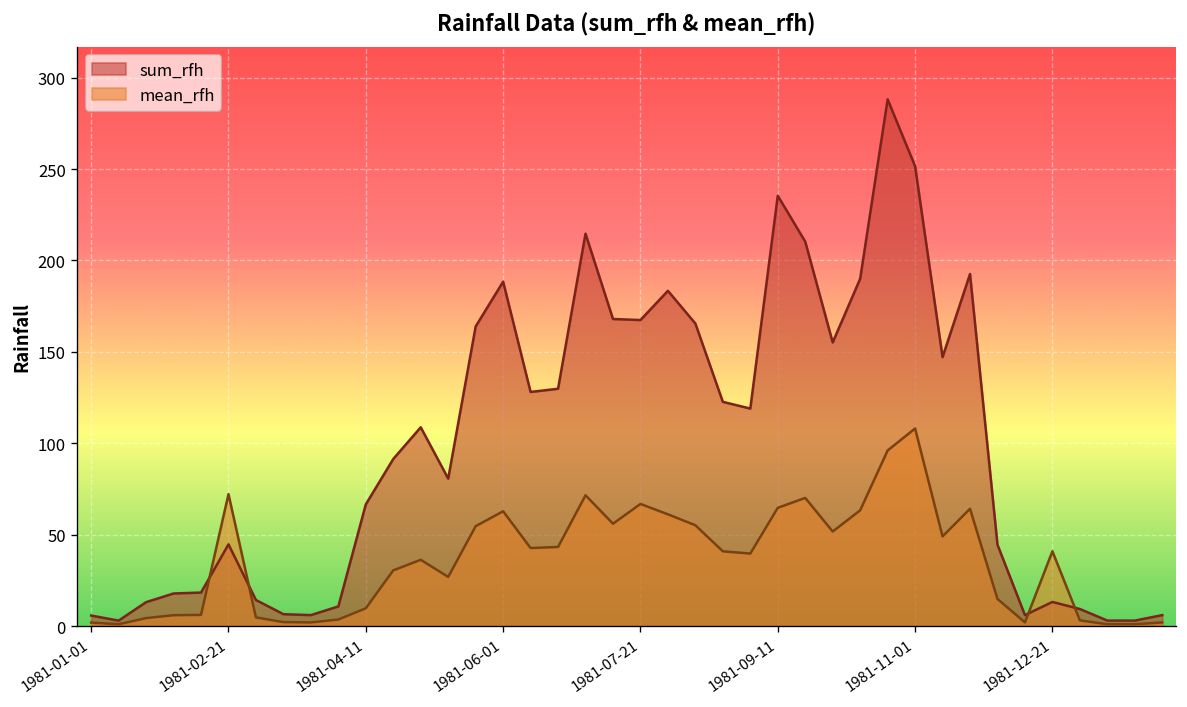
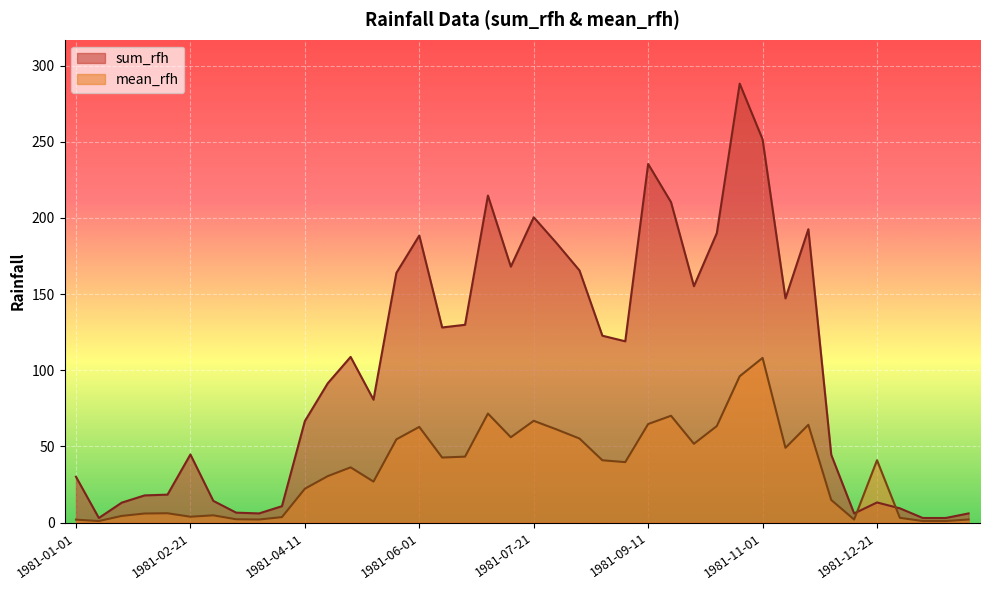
  {
    "sum_rfh": {
-     "1981-01-01": 6,
+     "1981-01-01": 30,
      "1981-02-21": 45,
      "1981-04-11": 67,
      "1981-06-01": 188,
-     "1981-07-21": 167,
+     "1981-07-21": 200,
      "1981-09-11": 235,
      "1981-11-01": 252,
      "1981-12-21": 13
    },
    "mean_rfh": {
      "1981-01-01": 2,
-     "1981-02-21": 72,
-     "1981-04-11": 10,
+     "1981-02-21": 4,
+     "1981-04-11": 22,
      "1981-06-01": 63,
      "1981-07-21": 67,
      "1981-09-11": 65,
      "1981-11-01": 108,
      "1981-12-21": 41
    }
  }
